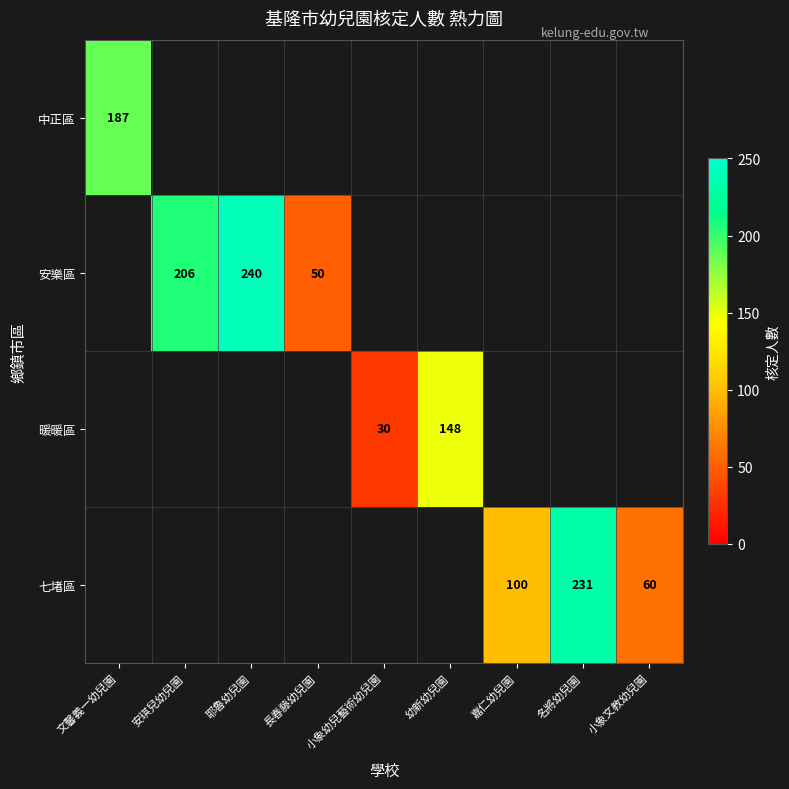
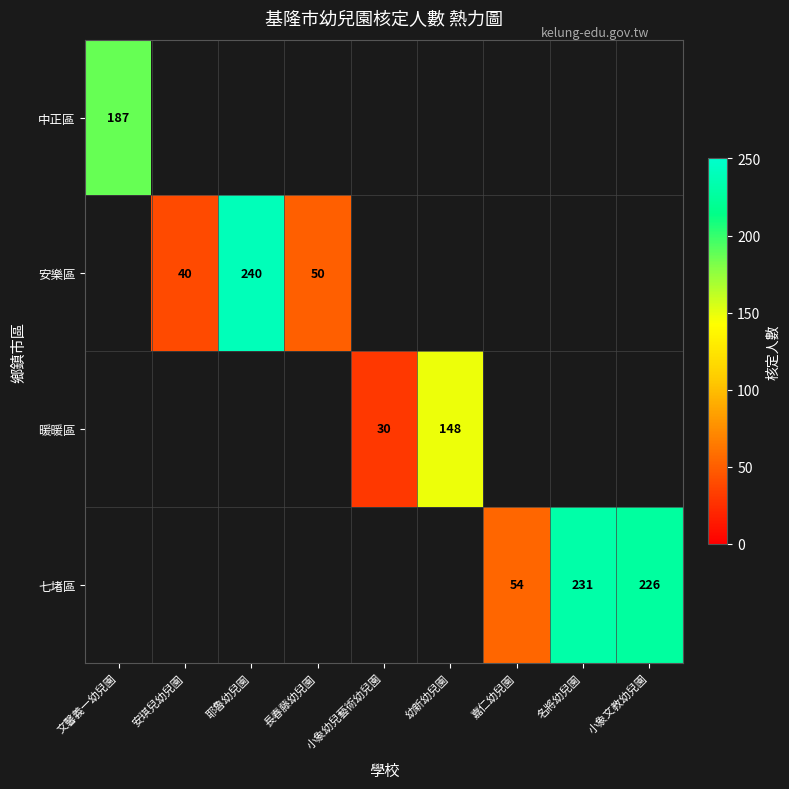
  {
    "中正區": {
      "文馨義一幼兒園": 187
    },
    "安樂區": {
-     "安琪兒幼兒園": 206,
+     "安琪兒幼兒園": 40,
      "耶魯幼兒園": 240,
      "長春藤幼兒園": 50
    },
    "暖暖區": {
      "小象幼兒藝術幼兒園": 30,
      "幼新幼兒園": 148
    },
    "七堵區": {
-     "嘉仁幼兒園": 100,
+     "嘉仁幼兒園": 54,
      "名將幼兒園": 231,
-     "小象文教幼兒園": 60
+     "小象文教幼兒園": 226
    }
  }
